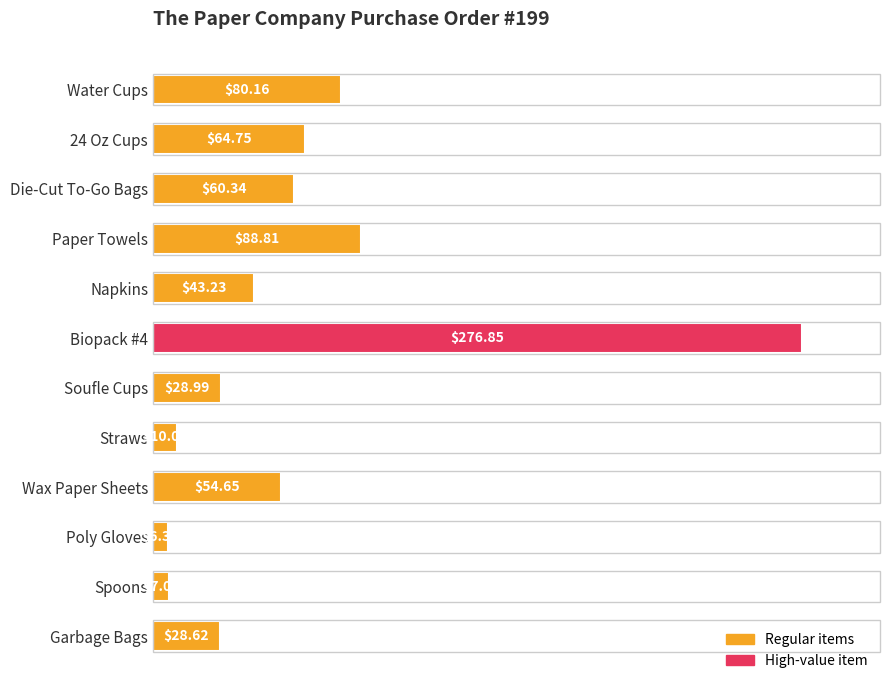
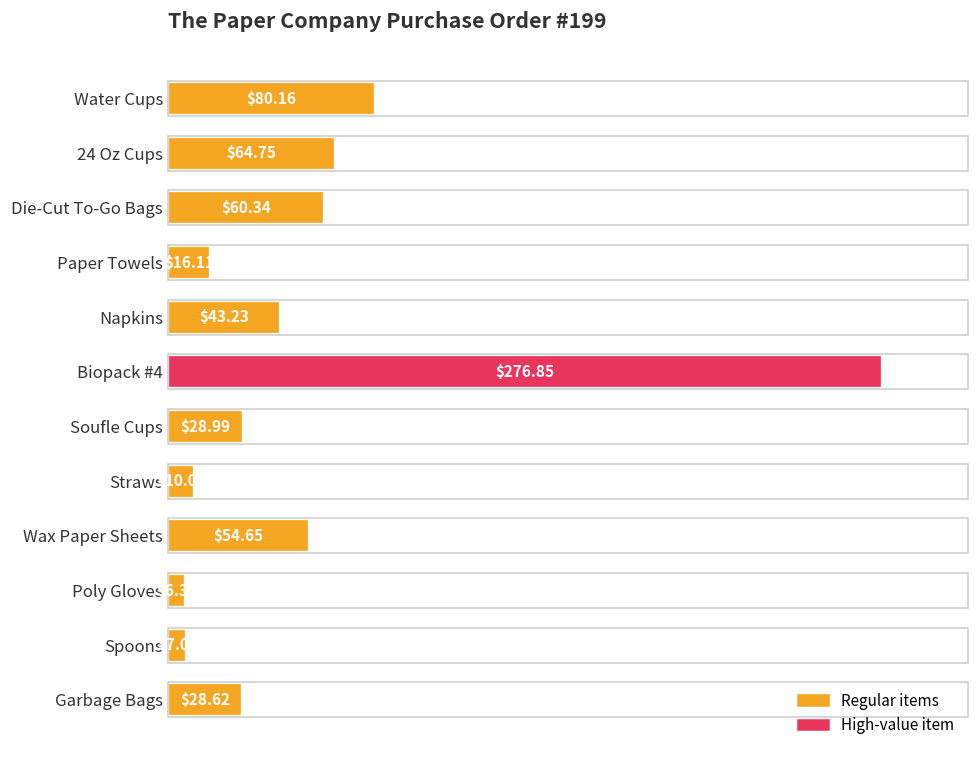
  {
    "Water Cups": "$80.16",
    "24 Oz Cups": "$64.75",
    "Die-Cut To-Go Bags": "$60.34",
-   "Paper Towels": "$88.81",
+   "Paper Towels": "$16.11",
    "Napkins": "$43.23",
    "Biopack #4": "$276.85",
    "Soufle Cups": "$28.99",
    "Wax Paper Sheets": "$54.65",
    "Garbage Bags": "$28.62"
  }
